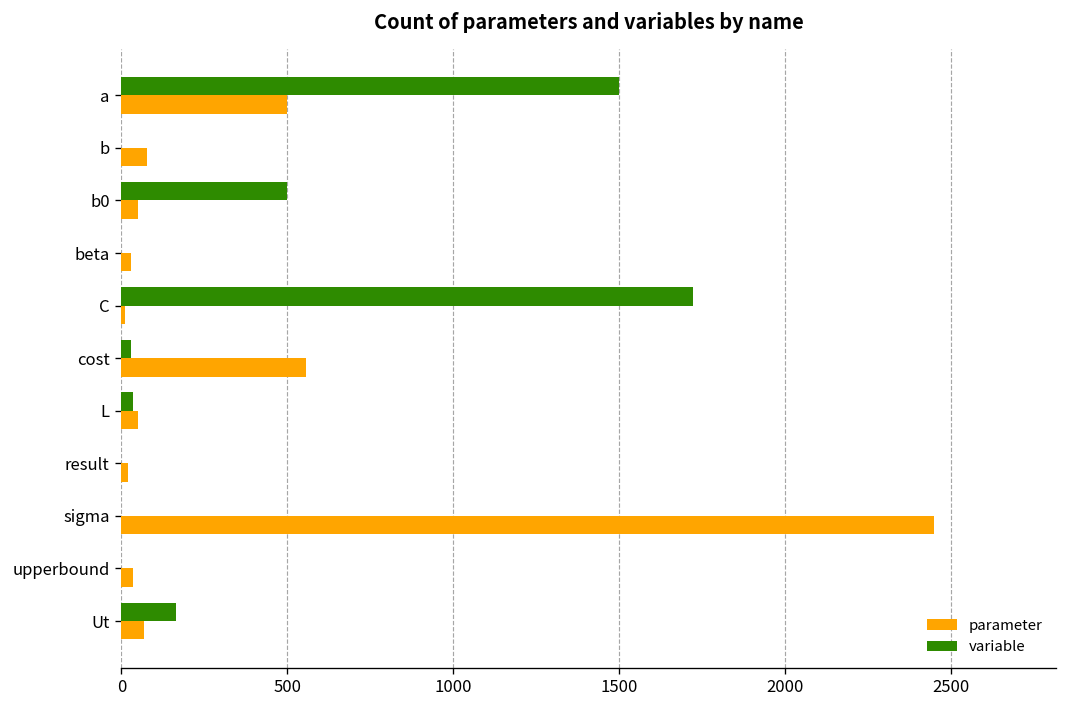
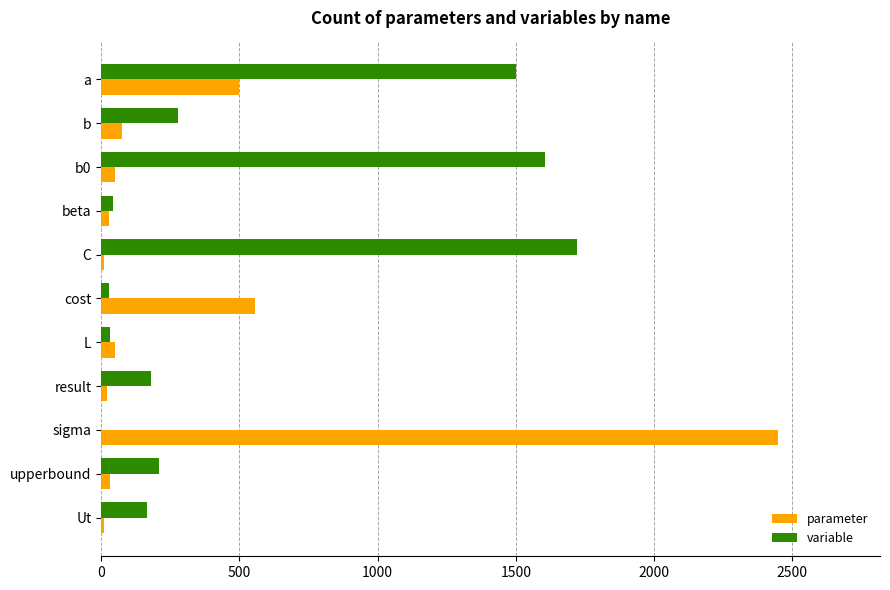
  {
    "parameter": {
      "a": 500,
      "b": 80,
      "b0": 50,
      "beta": 30,
      "C": 10,
      "cost": 560,
      "L": 50,
      "result": 20,
      "sigma": 2450,
      "upperbound": 30,
-     "Ut": 70
+     "Ut": 10
    },
    "variable": {
      "a": 1500,
-     "b": 0,
-     "b0": 500,
-     "beta": 0,
+     "b": 280,
+     "b0": 1610,
+     "beta": 40,
      "C": 1720,
      "cost": 30,
      "L": 30,
-     "result": 0,
+     "result": 180,
      "sigma": 0,
-     "upperbound": 0,
+     "upperbound": 210,
      "Ut": 170
    }
  }
